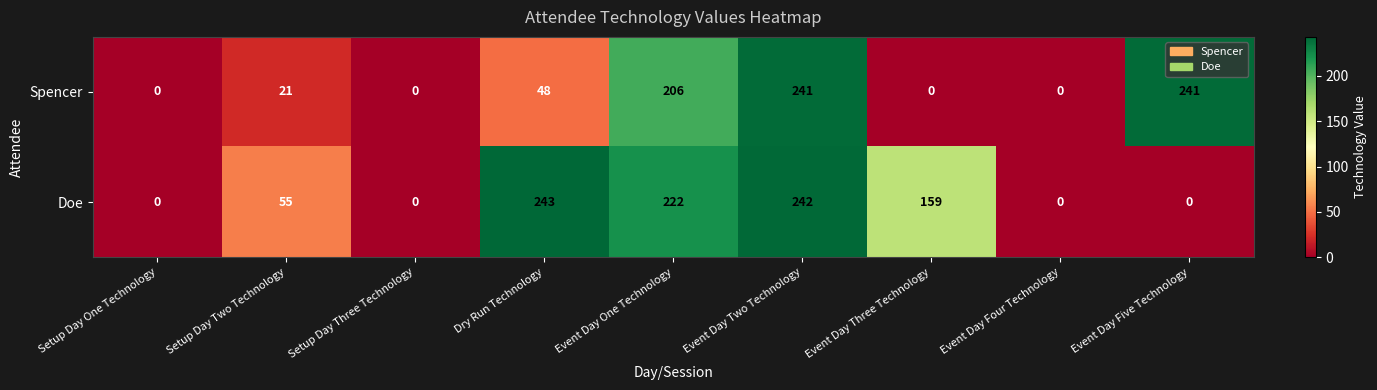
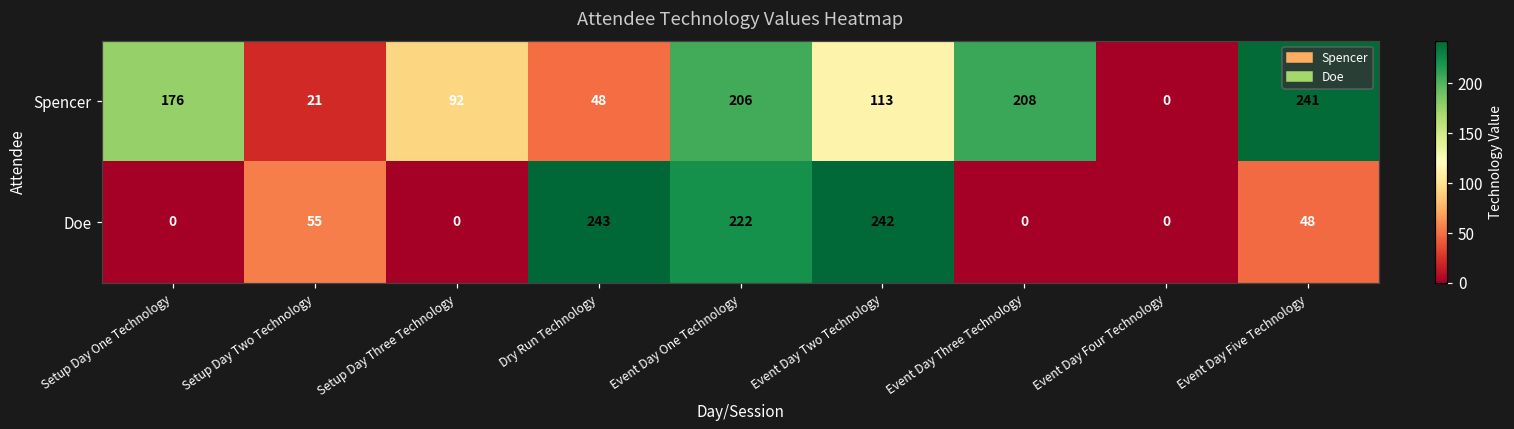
  {
    "Spencer": {
-     "Setup Day One Technology": 0,
+     "Setup Day One Technology": 176,
      "Setup Day Two Technology": 21,
-     "Setup Day Three Technology": 0,
+     "Setup Day Three Technology": 92,
      "Dry Run Technology": 48,
      "Event Day One Technology": 206,
-     "Event Day Two Technology": 241,
-     "Event Day Three Technology": 0,
+     "Event Day Two Technology": 113,
+     "Event Day Three Technology": 208,
      "Event Day Four Technology": 0,
      "Event Day Five Technology": 241
    },
    "Doe": {
      "Setup Day One Technology": 0,
      "Setup Day Two Technology": 55,
      "Setup Day Three Technology": 0,
      "Dry Run Technology": 243,
      "Event Day One Technology": 222,
      "Event Day Two Technology": 242,
-     "Event Day Three Technology": 159,
+     "Event Day Three Technology": 0,
      "Event Day Four Technology": 0,
-     "Event Day Five Technology": 0
+     "Event Day Five Technology": 48
    }
  }
